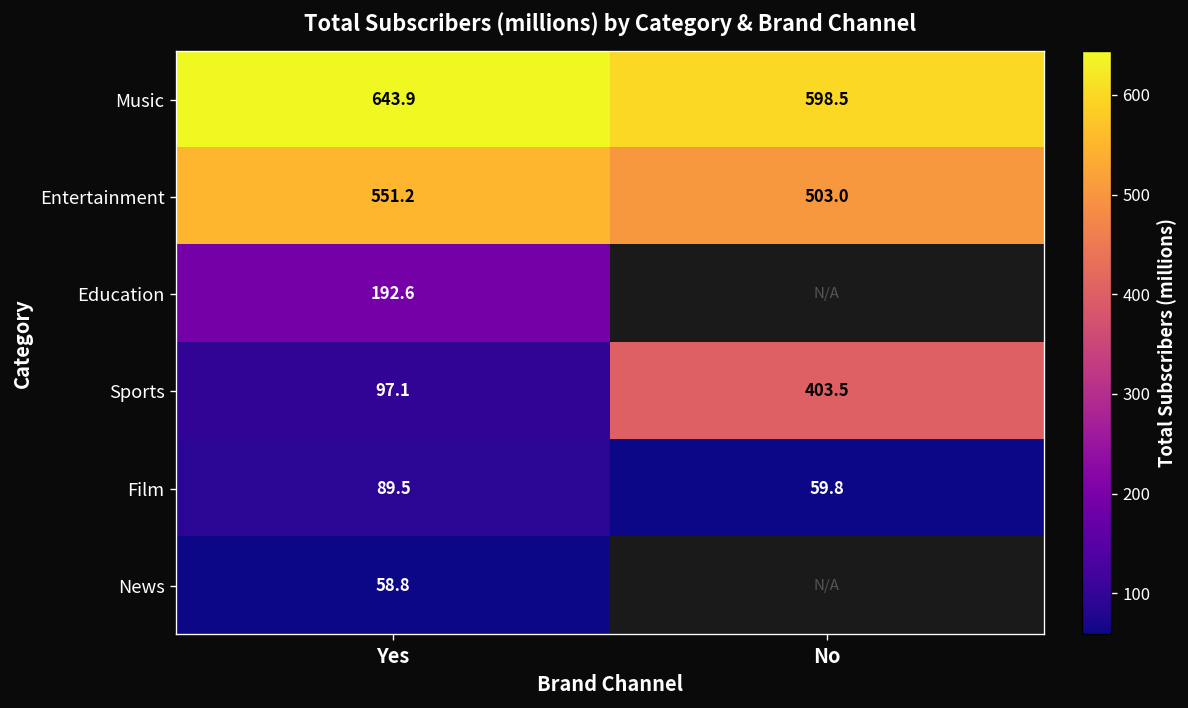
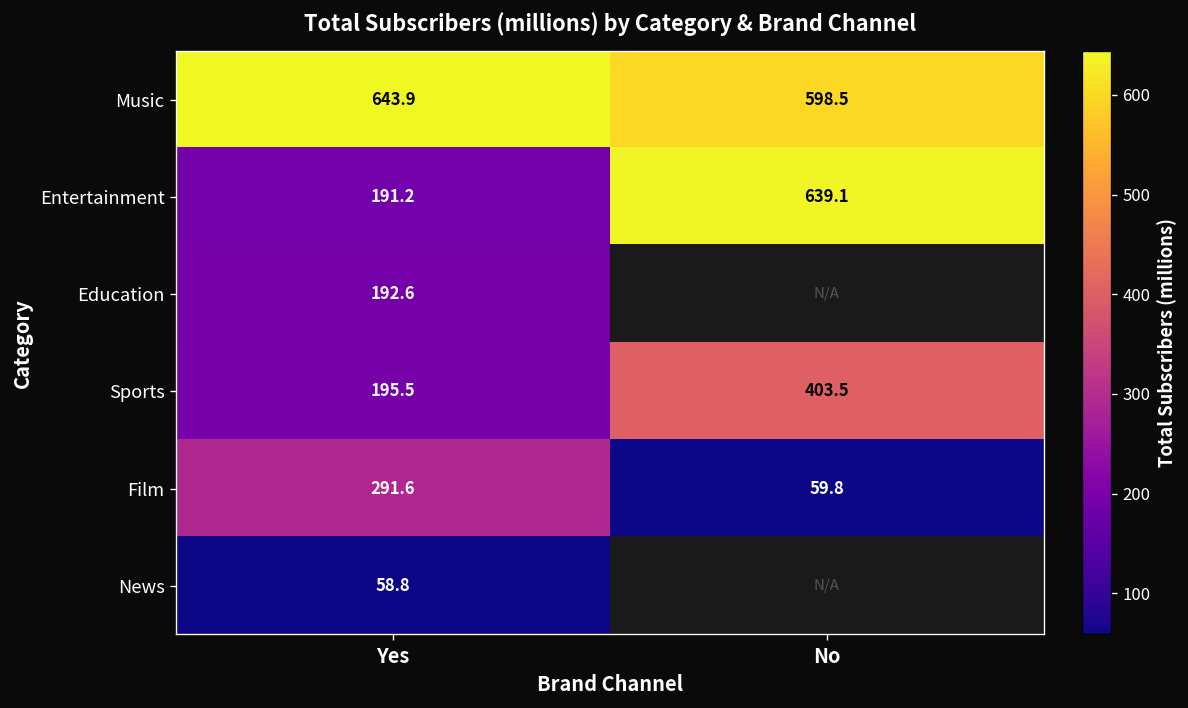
  {
    "Music": {
      "Yes": 643.9,
      "No": 598.5
    },
    "Entertainment": {
-     "Yes": 551.2,
-     "No": 503.0
+     "Yes": 191.2,
+     "No": 639.1
    },
    "Education": {
      "Yes": 192.6
    },
    "Sports": {
-     "Yes": 97.1,
+     "Yes": 195.5,
      "No": 403.5
    },
    "Film": {
-     "Yes": 89.5,
+     "Yes": 291.6,
      "No": 59.8
    },
    "News": {
      "Yes": 58.8
    }
  }
